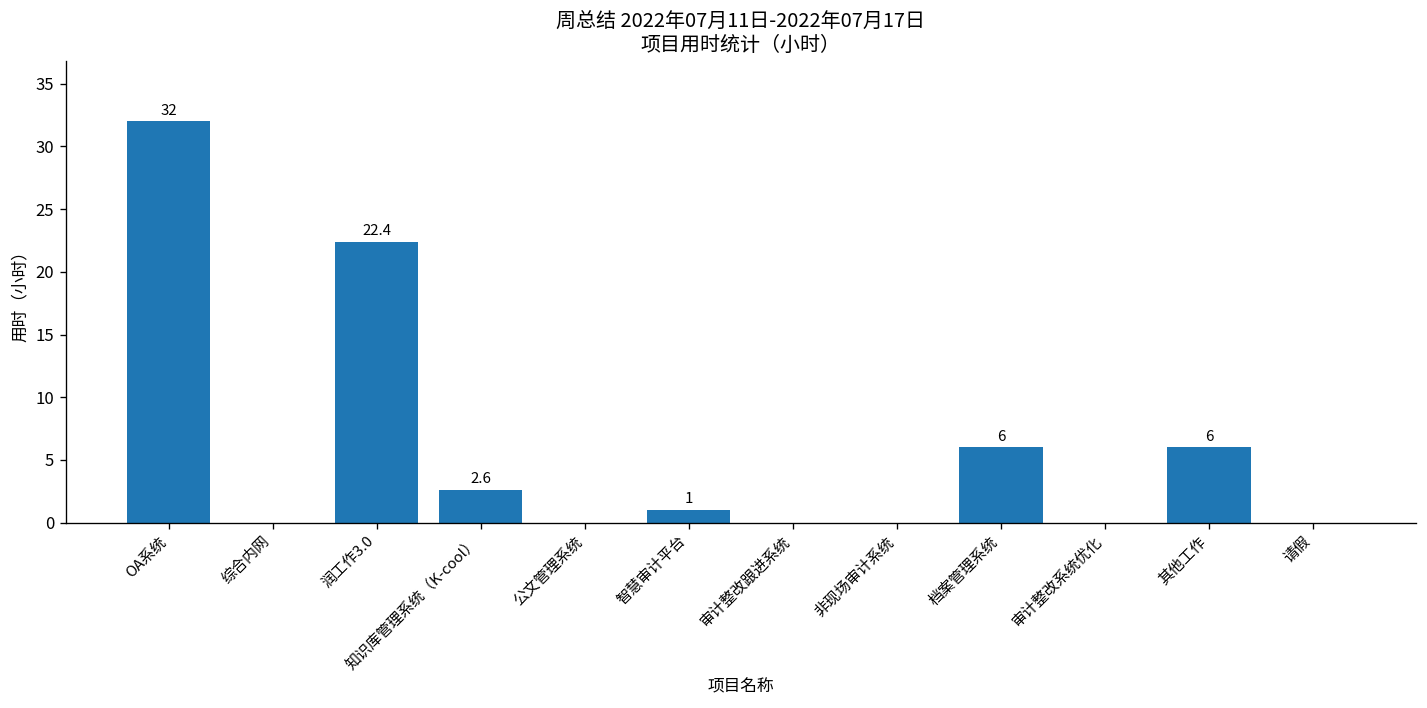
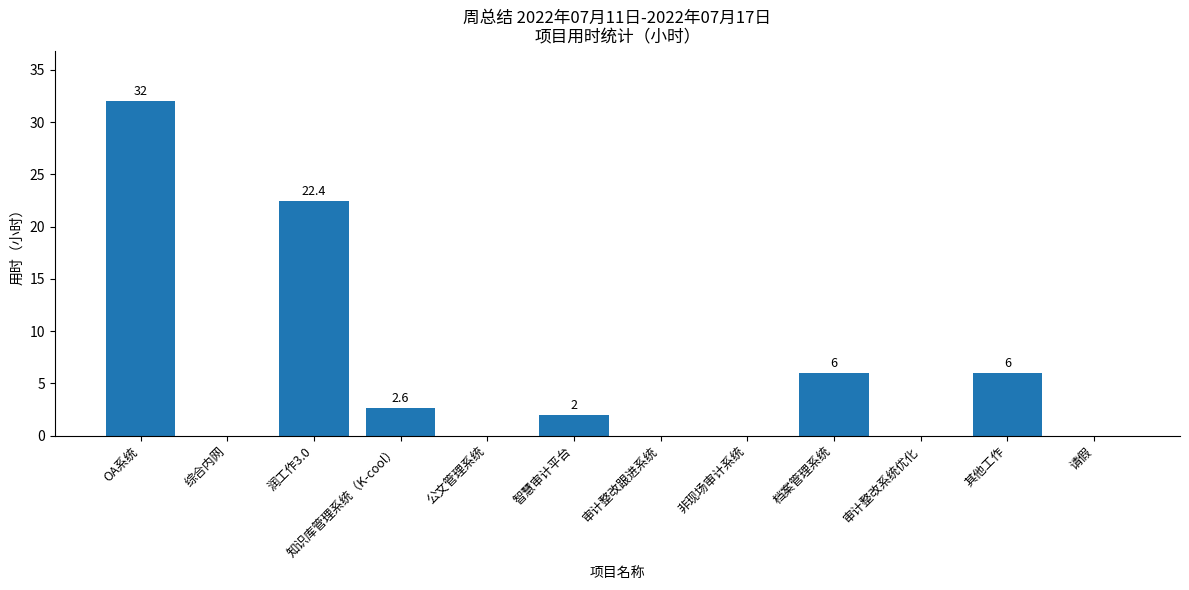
  {
    "OA系统": 32,
    "润工作3.0": 22.4,
    "知识库管理系统（K-cool）": 2.6,
-   "智慧审计平台": 1,
+   "智慧审计平台": 2,
    "档案管理系统": 6,
    "其他工作": 6
  }
